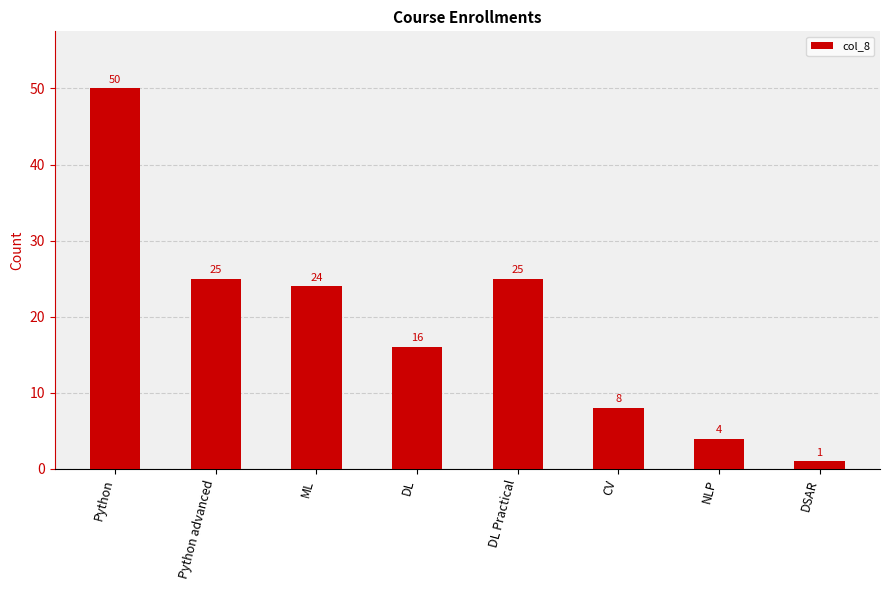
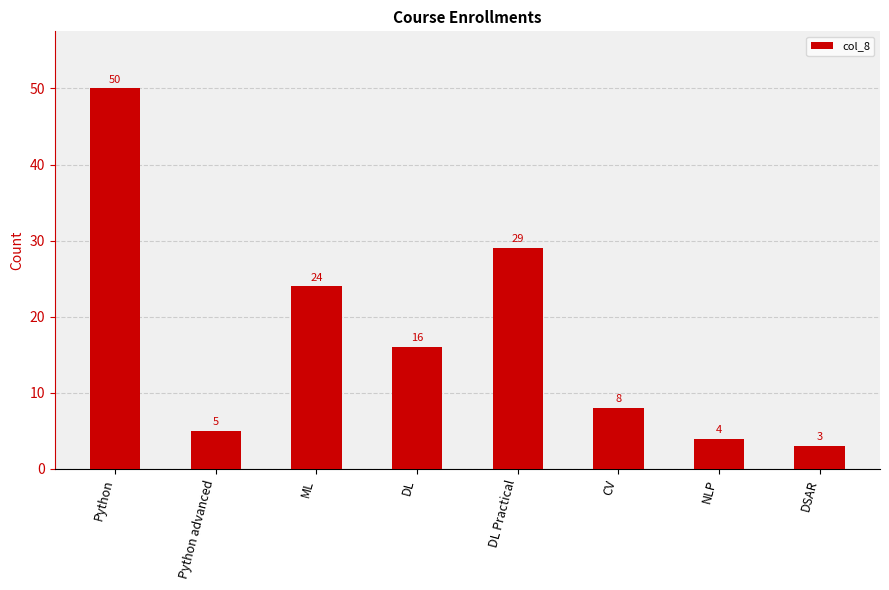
  {
    "Python": 50,
-   "Python advanced": 25,
+   "Python advanced": 5,
    "ML": 24,
    "DL": 16,
-   "DL Practical": 25,
+   "DL Practical": 29,
    "CV": 8,
    "NLP": 4,
-   "DSAR": 1
+   "DSAR": 3
  }
